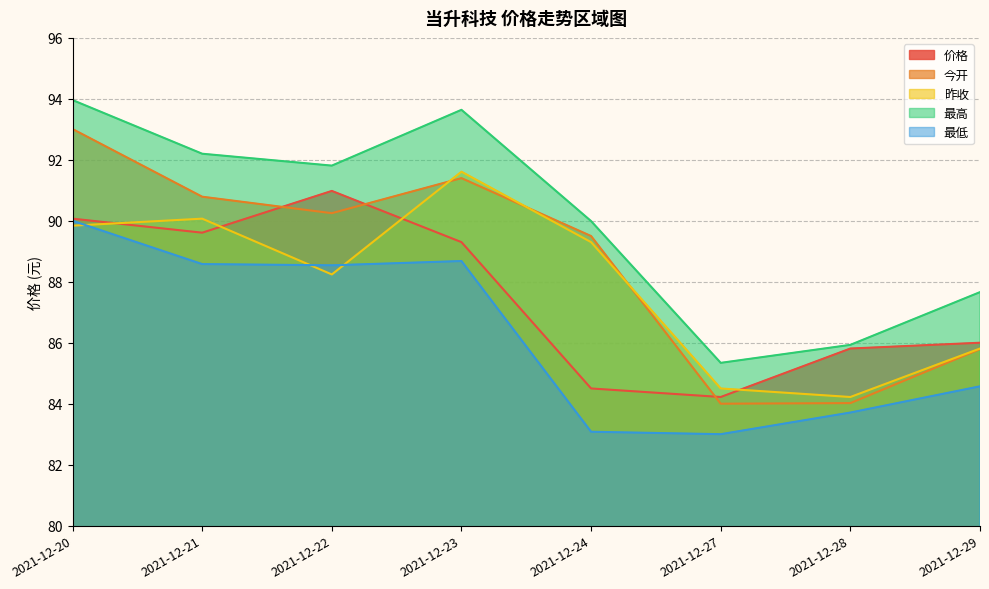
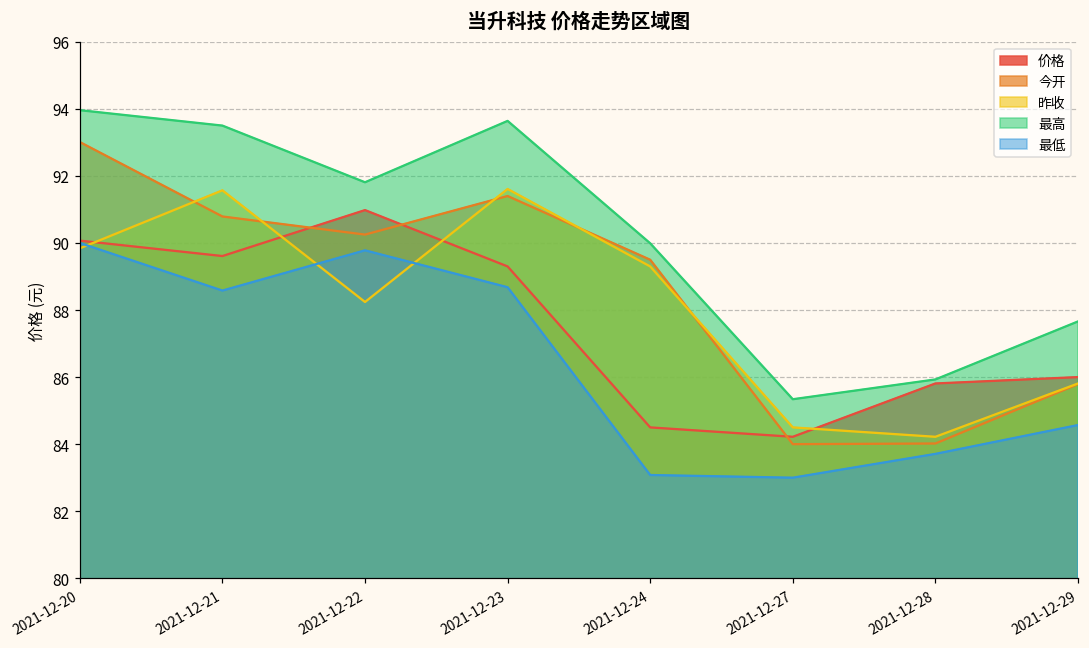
  {
    "昨收": {
      "2021-12-20": 89.8,
-     "2021-12-21": 90.1,
+     "2021-12-21": 91.6,
      "2021-12-22": 88.2,
      "2021-12-23": 91.6,
      "2021-12-24": 89.3,
      "2021-12-27": 84.5,
      "2021-12-28": 84.2
    },
    "最高": {
      "2021-12-20": 94.0,
-     "2021-12-21": 92.2,
+     "2021-12-21": 93.5,
      "2021-12-22": 91.8,
      "2021-12-23": 93.6,
      "2021-12-24": 90.0,
      "2021-12-27": 85.3,
      "2021-12-28": 85.9,
      "2021-12-29": 87.7
    },
    "最低": {
      "2021-12-21": 88.6,
-     "2021-12-22": 88.5,
+     "2021-12-22": 89.8,
      "2021-12-23": 88.7,
      "2021-12-24": 83.1,
      "2021-12-27": 83.0,
      "2021-12-28": 83.7,
      "2021-12-29": 84.6
    }
  }
